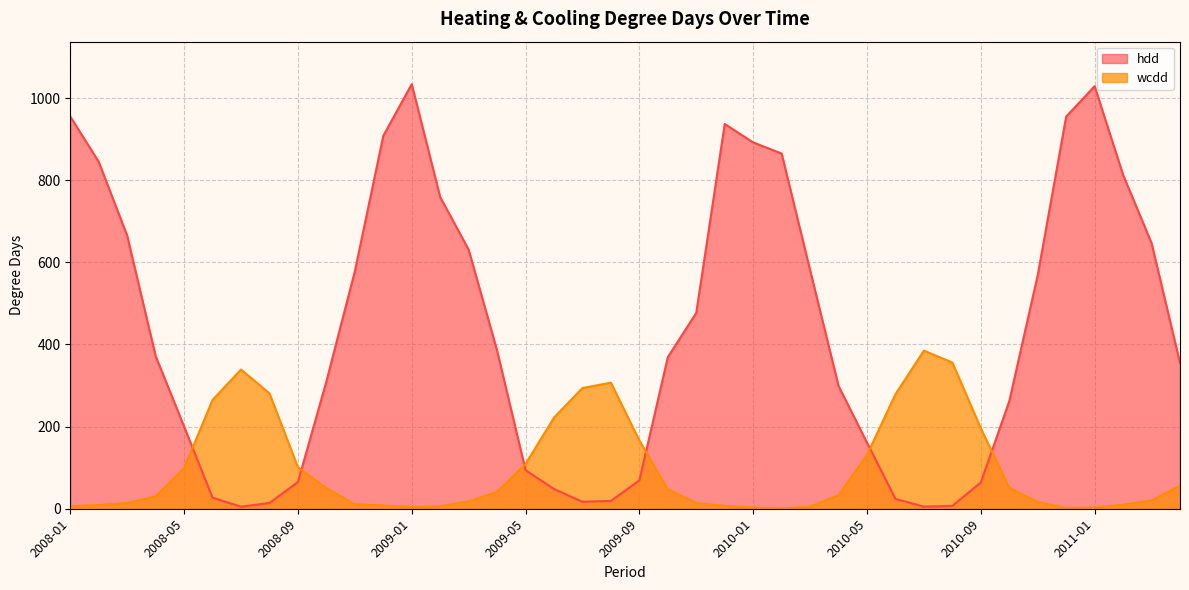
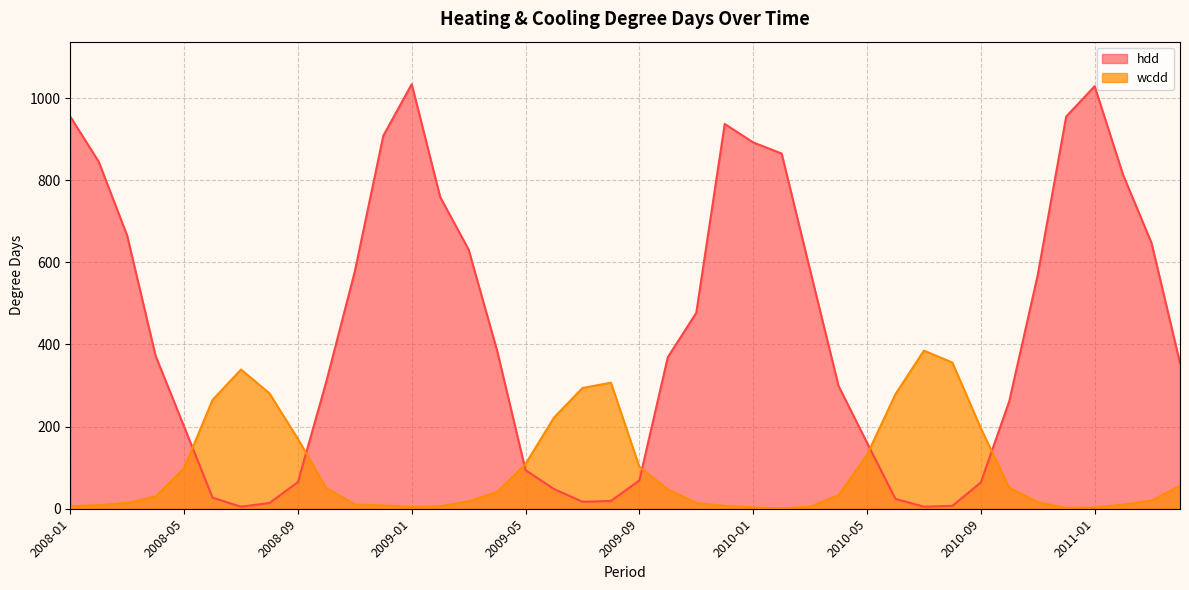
  {
    "hdd": {
      "2008-01": 960,
      "2008-05": 200,
      "2008-09": 70,
      "2009-01": 1030,
      "2009-05": 90,
      "2009-09": 70,
      "2010-01": 890,
      "2010-05": 160,
      "2010-09": 60,
      "2011-01": 1030
    },
    "wcdd": {
      "2008-01": 10,
      "2008-05": 100,
-     "2008-09": 100,
+     "2008-09": 170,
      "2009-01": 0,
      "2009-05": 110,
-     "2009-09": 170,
+     "2009-09": 100,
      "2010-01": 0,
      "2010-05": 130,
      "2010-09": 200,
      "2011-01": 0
    }
  }
